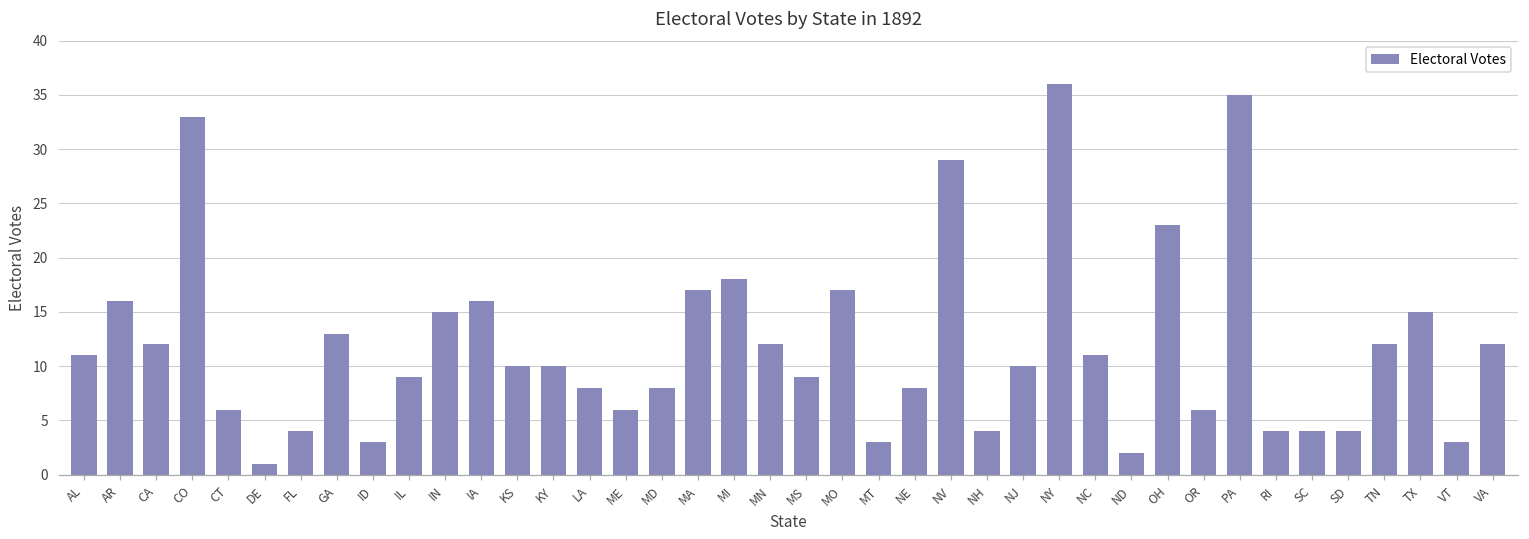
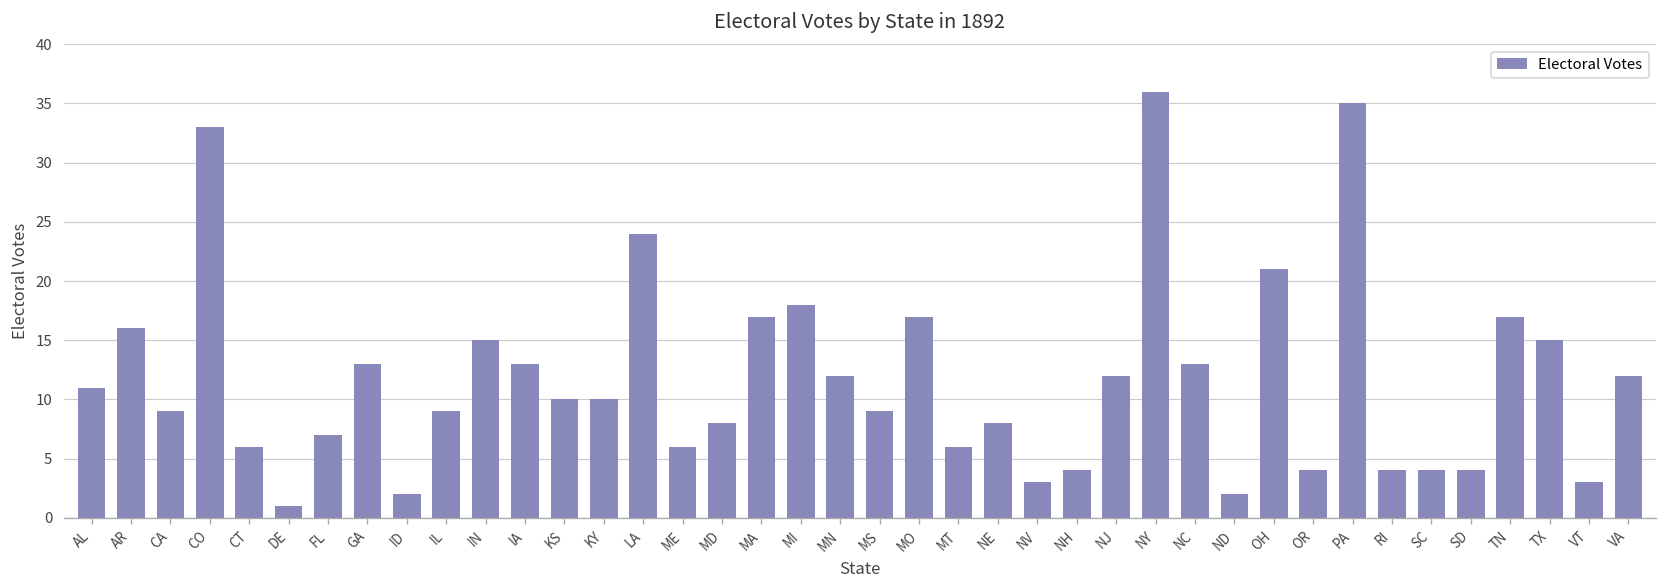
  {
    "AL": 11,
    "AR": 16,
-   "CA": 12,
+   "CA": 9,
    "CO": 33,
    "CT": 6,
    "DE": 1,
-   "FL": 4,
+   "FL": 7,
    "GA": 13,
-   "ID": 3,
+   "ID": 2,
    "IL": 9,
    "IN": 15,
-   "IA": 16,
+   "IA": 13,
    "KS": 10,
    "KY": 10,
-   "LA": 8,
+   "LA": 24,
    "ME": 6,
    "MD": 8,
    "MA": 17,
    "MI": 18,
    "MN": 12,
    "MS": 9,
    "MO": 17,
-   "MT": 3,
+   "MT": 6,
    "NE": 8,
-   "NV": 29,
+   "NV": 3,
    "NH": 4,
-   "NJ": 10,
+   "NJ": 12,
    "NY": 36,
-   "NC": 11,
+   "NC": 13,
    "ND": 2,
-   "OH": 23,
-   "OR": 6,
+   "OH": 21,
+   "OR": 4,
    "PA": 35,
    "RI": 4,
    "SC": 4,
    "SD": 4,
-   "TN": 12,
+   "TN": 17,
    "TX": 15,
    "VT": 3,
    "VA": 12
  }
